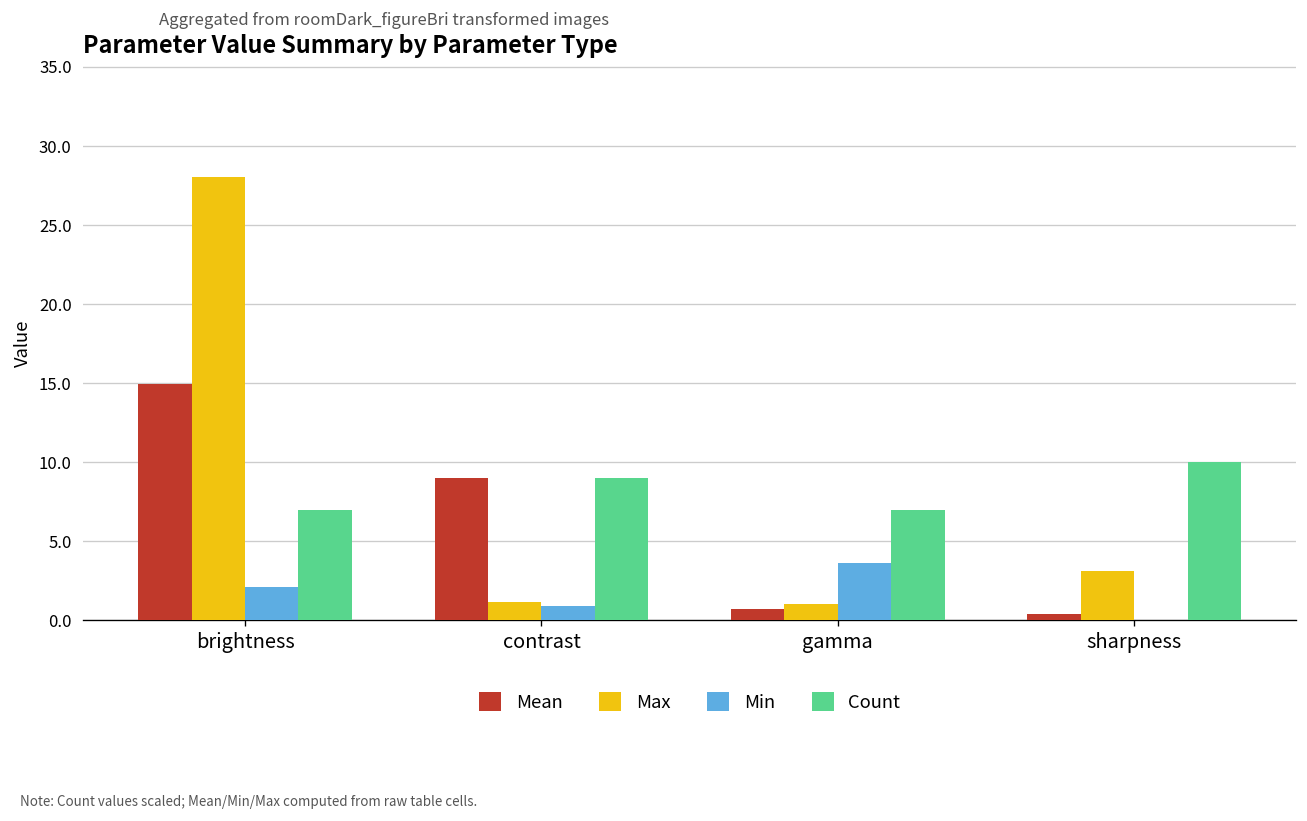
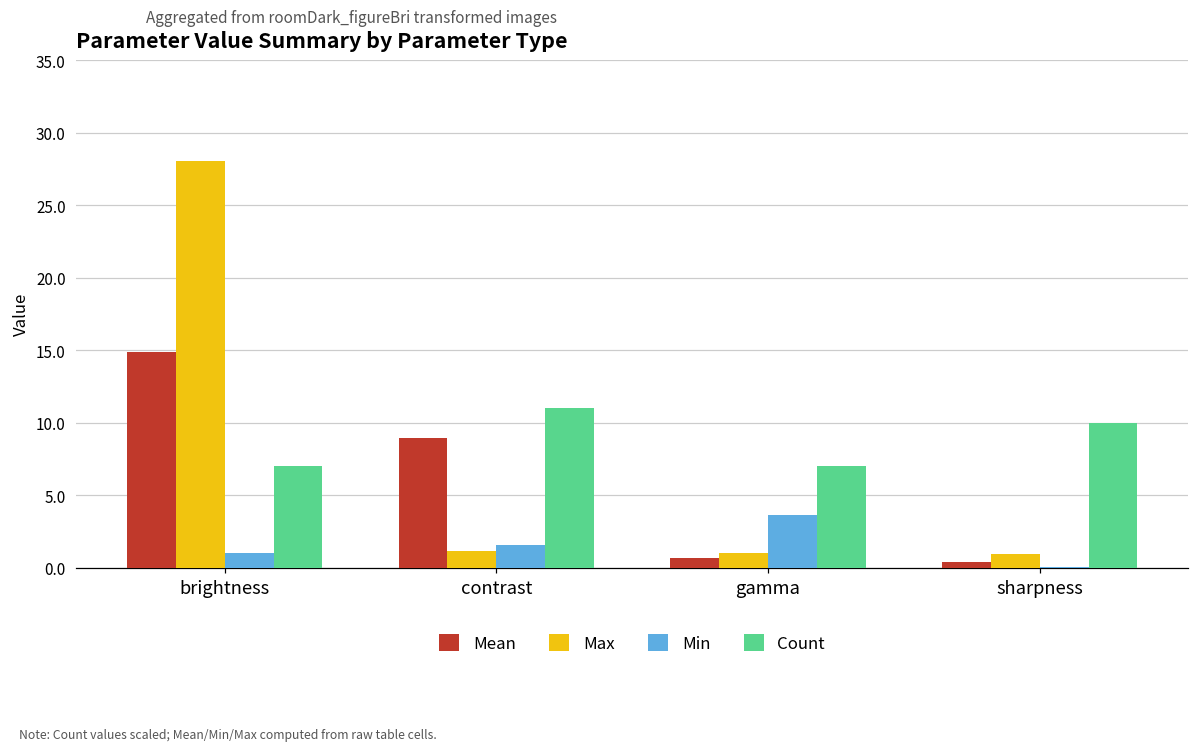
  {
    "Mean": {
      "brightness": 14.9,
      "contrast": 9.0,
      "gamma": 0.7,
      "sharpness": 0.4
    },
    "Max": {
      "brightness": 28.0,
      "contrast": 1.2,
      "gamma": 1.0,
-     "sharpness": 3.1
+     "sharpness": 1.0
    },
    "Min": {
-     "brightness": 2.1,
-     "contrast": 0.9,
+     "brightness": 1.0,
+     "contrast": 1.6,
      "gamma": 3.6
    },
    "Count": {
      "brightness": 7,
-     "contrast": 9,
+     "contrast": 11,
      "gamma": 7,
      "sharpness": 10
    }
  }
